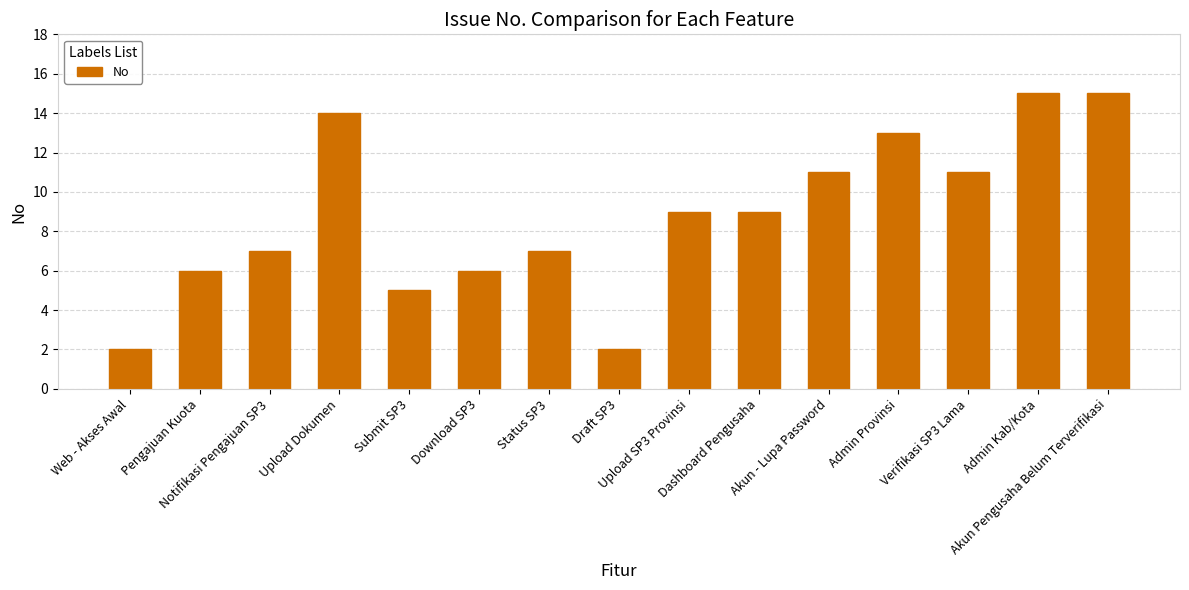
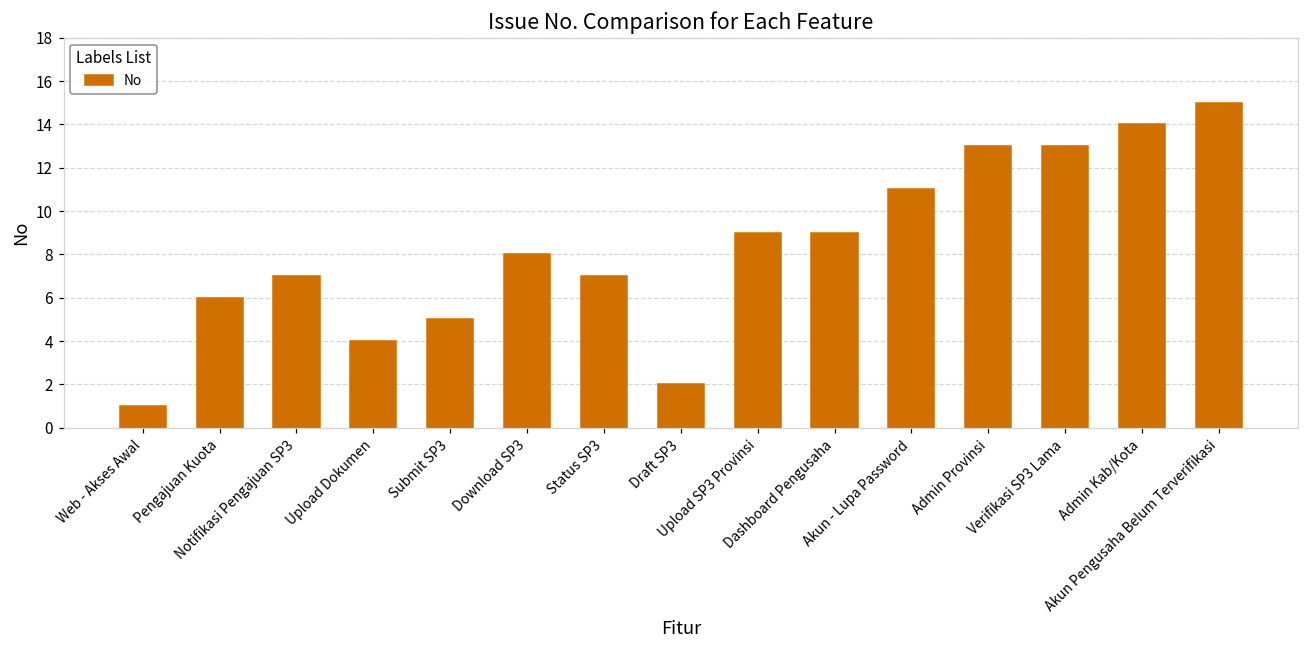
  {
-   "Web - Akses Awal": 2,
+   "Web - Akses Awal": 1,
    "Pengajuan Kuota": 6,
    "Notifikasi Pengajuan SP3": 7,
-   "Upload Dokumen": 14,
+   "Upload Dokumen": 4,
    "Submit SP3": 5,
-   "Download SP3": 6,
+   "Download SP3": 8,
    "Status SP3": 7,
    "Draft SP3": 2,
    "Upload SP3 Provinsi": 9,
    "Dashboard Pengusaha": 9,
    "Akun - Lupa Password": 11,
    "Admin Provinsi": 13,
-   "Verifikasi SP3 Lama": 11,
-   "Admin Kab/Kota": 15,
+   "Verifikasi SP3 Lama": 13,
+   "Admin Kab/Kota": 14,
    "Akun Pengusaha Belum Terverifikasi": 15
  }
